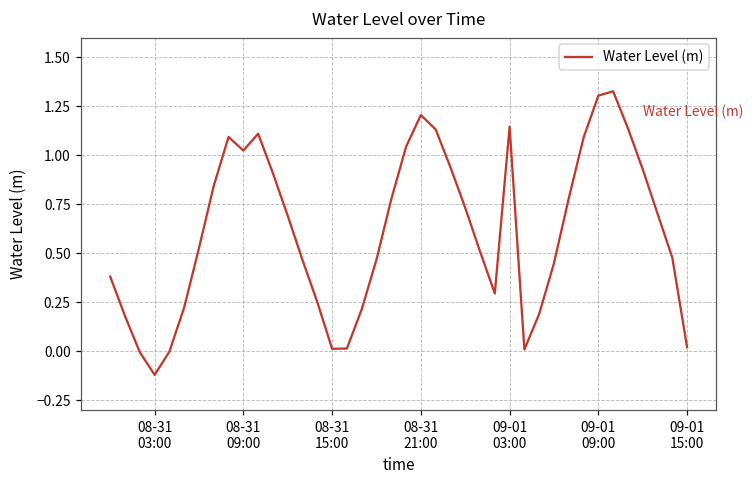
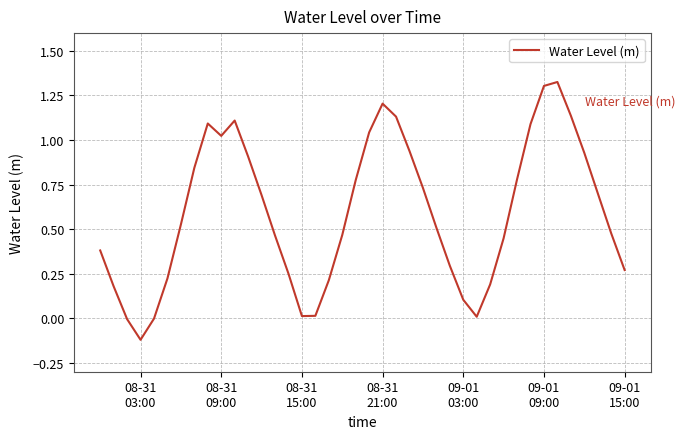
  {
    "08-31 03:00": -0.12,
    "08-31 09:00": 1.02,
    "08-31 15:00": 0.01,
    "08-31 21:00": 1.20,
-   "09-01 03:00": 1.14,
+   "09-01 03:00": 0.10,
    "09-01 09:00": 1.30,
-   "09-01 15:00": 0.02
+   "09-01 15:00": 0.27
  }
